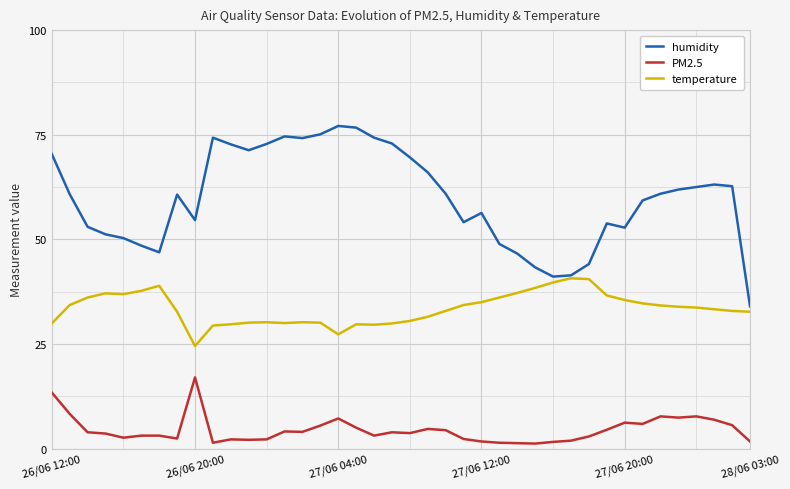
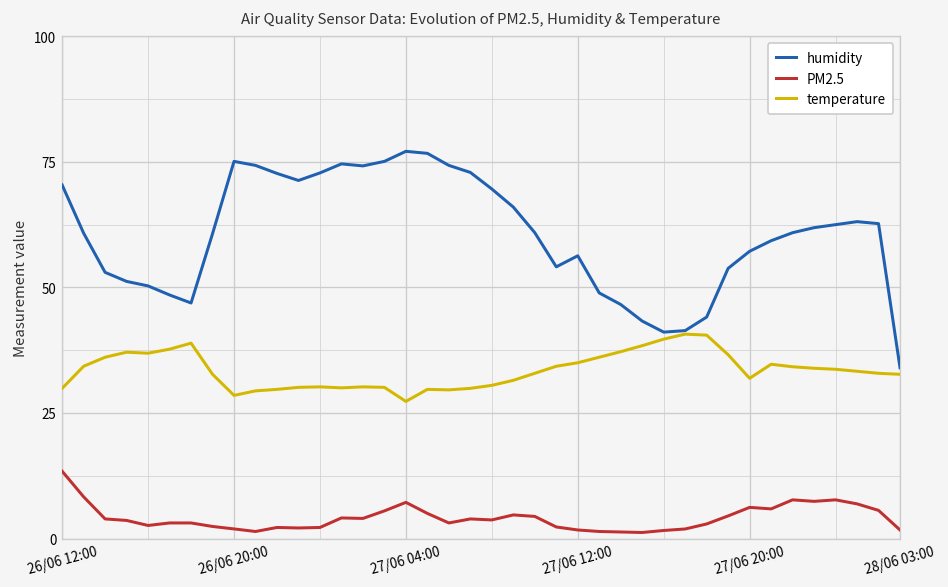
  {
    "humidity": {
      "26/06 12:00": 70,
-     "26/06 20:00": 55,
+     "26/06 20:00": 75,
      "27/06 04:00": 77,
      "27/06 12:00": 56,
-     "27/06 20:00": 53,
+     "27/06 20:00": 57,
      "28/06 03:00": 34
    },
    "PM2.5": {
      "26/06 12:00": 13,
-     "26/06 20:00": 17,
+     "26/06 20:00": 2,
      "27/06 04:00": 7,
      "27/06 12:00": 2,
      "27/06 20:00": 6,
      "28/06 03:00": 2
    },
    "temperature": {
      "26/06 12:00": 30,
-     "26/06 20:00": 25,
+     "26/06 20:00": 29,
      "27/06 04:00": 27,
      "27/06 12:00": 35,
-     "27/06 20:00": 36,
+     "27/06 20:00": 32,
      "28/06 03:00": 33
    }
  }
